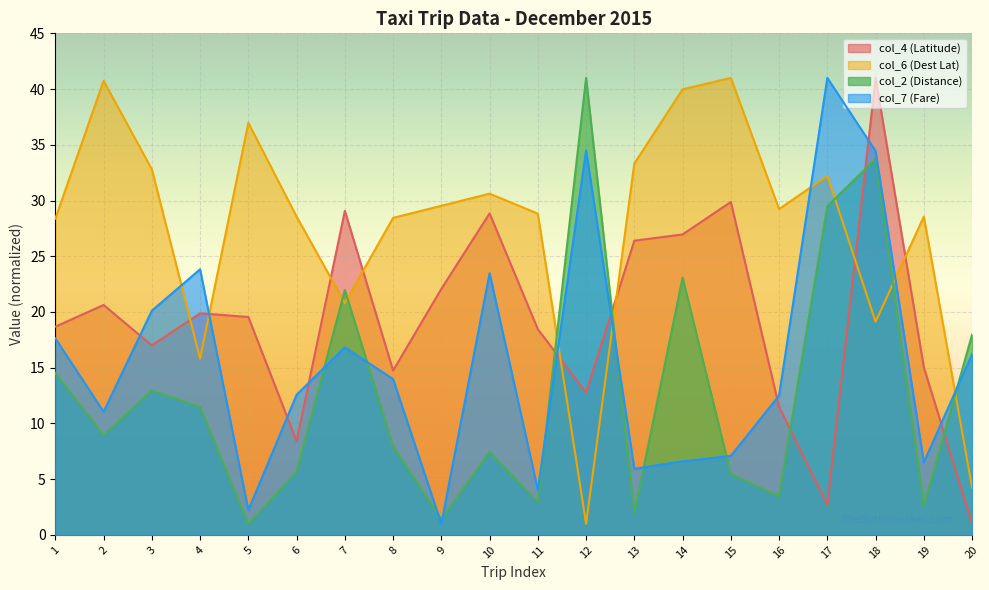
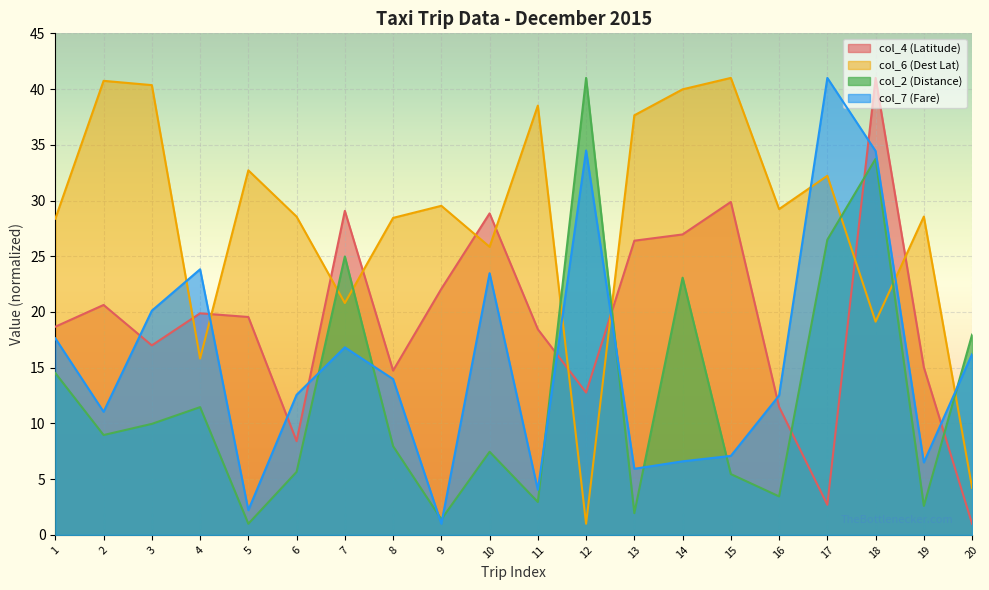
  {
    "col_4 (Latitude)": {
      "1": 18.7,
      "2": 20.6,
      "3": 17.0,
      "4": 19.9,
      "5": 19.6,
      "6": 8.4,
      "7": 29.1,
      "8": 14.7,
      "9": 22.1,
      "10": 28.8,
      "11": 18.4,
      "12": 12.8,
      "13": 26.4,
      "14": 27.0,
      "15": 29.9,
      "16": 11.5,
      "17": 2.7,
      "19": 15.0,
      "20": 1.0
    },
    "col_6 (Dest Lat)": {
      "1": 28.4,
      "2": 40.7,
-     "3": 32.8,
+     "3": 40.4,
      "4": 15.8,
-     "5": 37.0,
+     "5": 32.7,
      "6": 28.6,
      "7": 20.8,
      "8": 28.4,
      "9": 29.5,
-     "10": 30.6,
-     "11": 28.8,
+     "10": 25.8,
+     "11": 38.5,
      "12": 1.0,
-     "13": 33.3,
+     "13": 37.6,
      "14": 40.0,
      "15": 41.0,
      "16": 29.2,
      "17": 32.2,
      "18": 19.1,
      "19": 28.6,
      "20": 4.2
    },
    "col_2 (Distance)": {
      "1": 14.5,
      "2": 9.0,
-     "3": 13.0,
+     "3": 10.0,
      "4": 11.5,
      "5": 1.0,
      "6": 5.7,
-     "7": 22.0,
+     "7": 25.0,
      "8": 8.0,
      "9": 1.4,
      "10": 7.5,
      "11": 3.0,
      "12": 41.0,
      "13": 2.0,
      "14": 23.1,
      "15": 5.5,
      "16": 3.5,
-     "17": 29.5,
+     "17": 26.5,
      "18": 33.7,
      "19": 2.6,
      "20": 18.0
    },
    "col_7 (Fare)": {
      "1": 17.6,
      "2": 11.0,
      "3": 20.1,
      "4": 23.8,
      "5": 2.2,
      "6": 12.6,
      "7": 16.8,
      "8": 14.0,
      "9": 1.0,
      "10": 23.5,
      "11": 4.0,
      "12": 34.5,
      "13": 5.9,
      "14": 6.6,
      "15": 7.1,
      "16": 12.5,
      "17": 41.0,
      "18": 34.4,
      "19": 6.5,
      "20": 16.2
    }
  }
